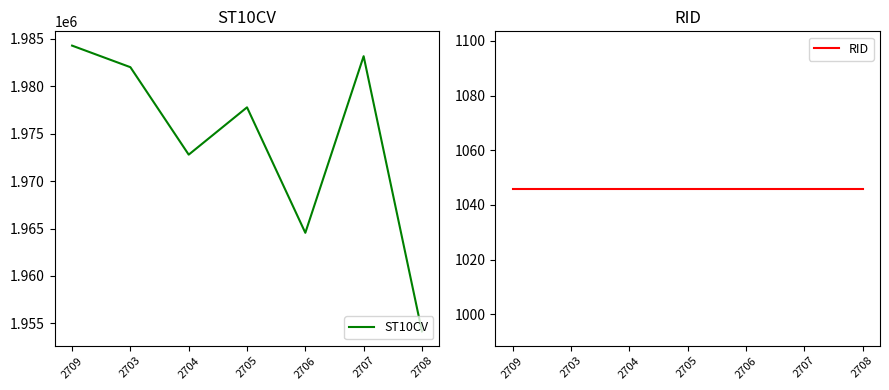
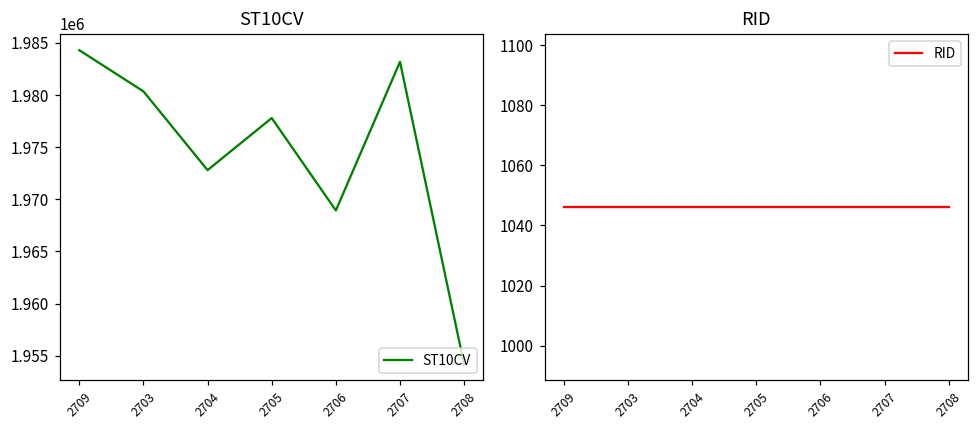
  {
    "ST10CV": {
      "2709": 1984000,
-     "2703": 1982000,
+     "2703": 1980000,
      "2704": 1973000,
      "2705": 1978000,
-     "2706": 1965000,
+     "2706": 1969000,
      "2707": 1983000
    },
    "RID": {
      "2709": 1046,
      "2703": 1046,
      "2704": 1046,
      "2705": 1046,
      "2706": 1046,
      "2707": 1046,
      "2708": 1046
    }
  }
